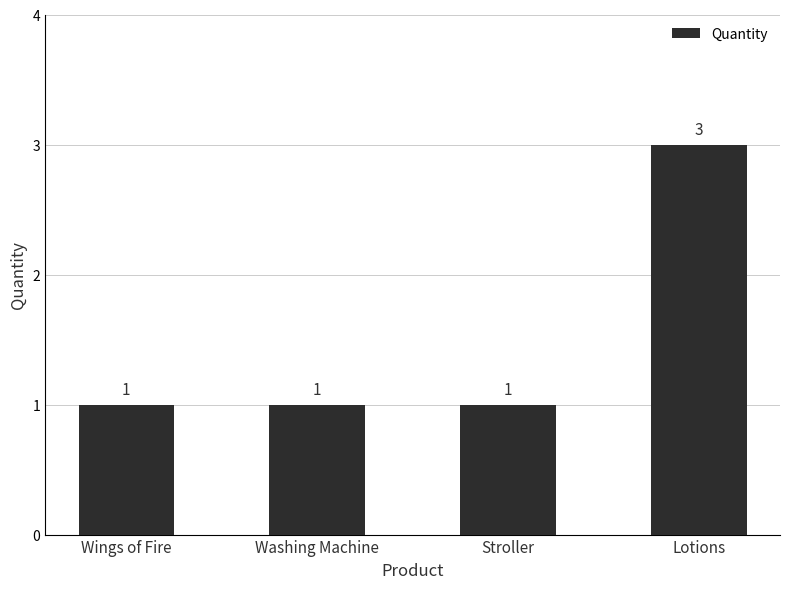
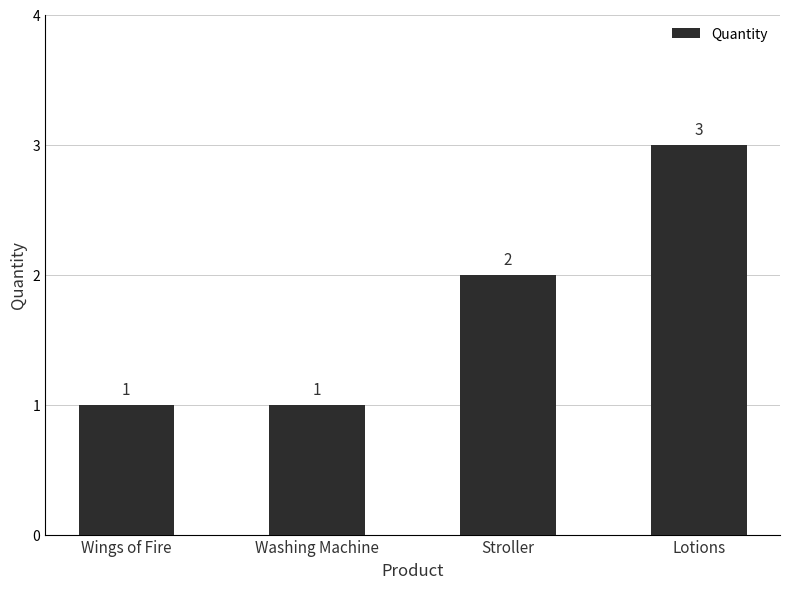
  {
    "Wings of Fire": 1,
    "Washing Machine": 1,
-   "Stroller": 1,
+   "Stroller": 2,
    "Lotions": 3
  }
